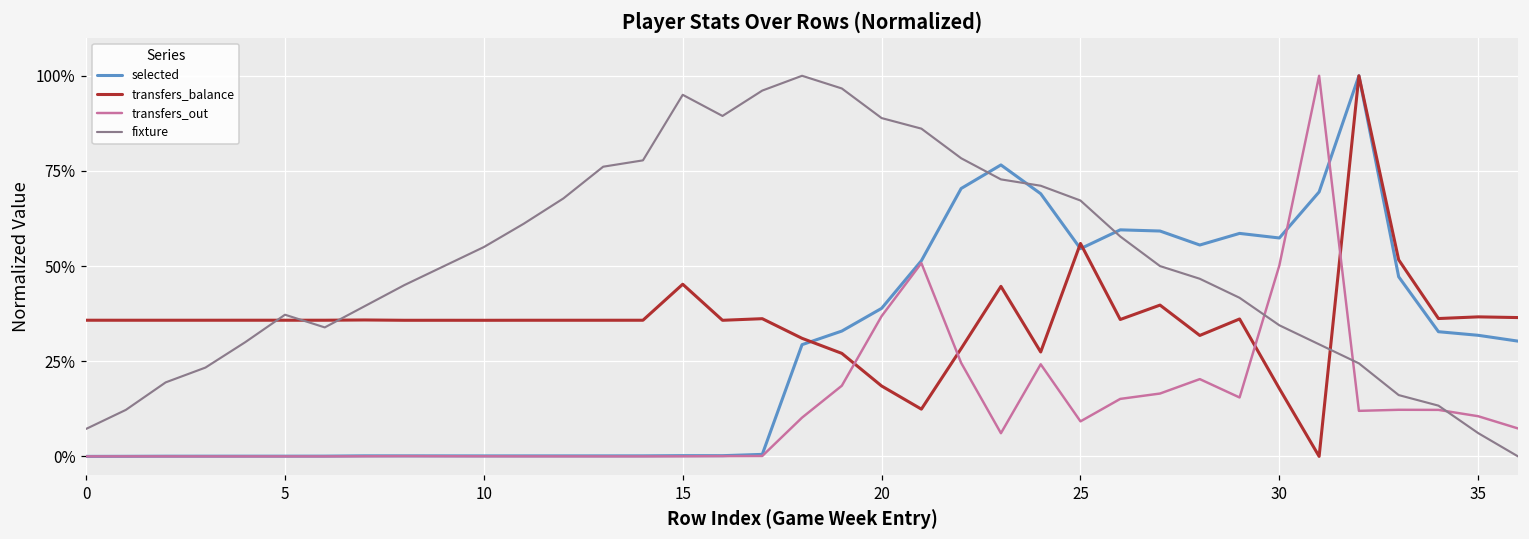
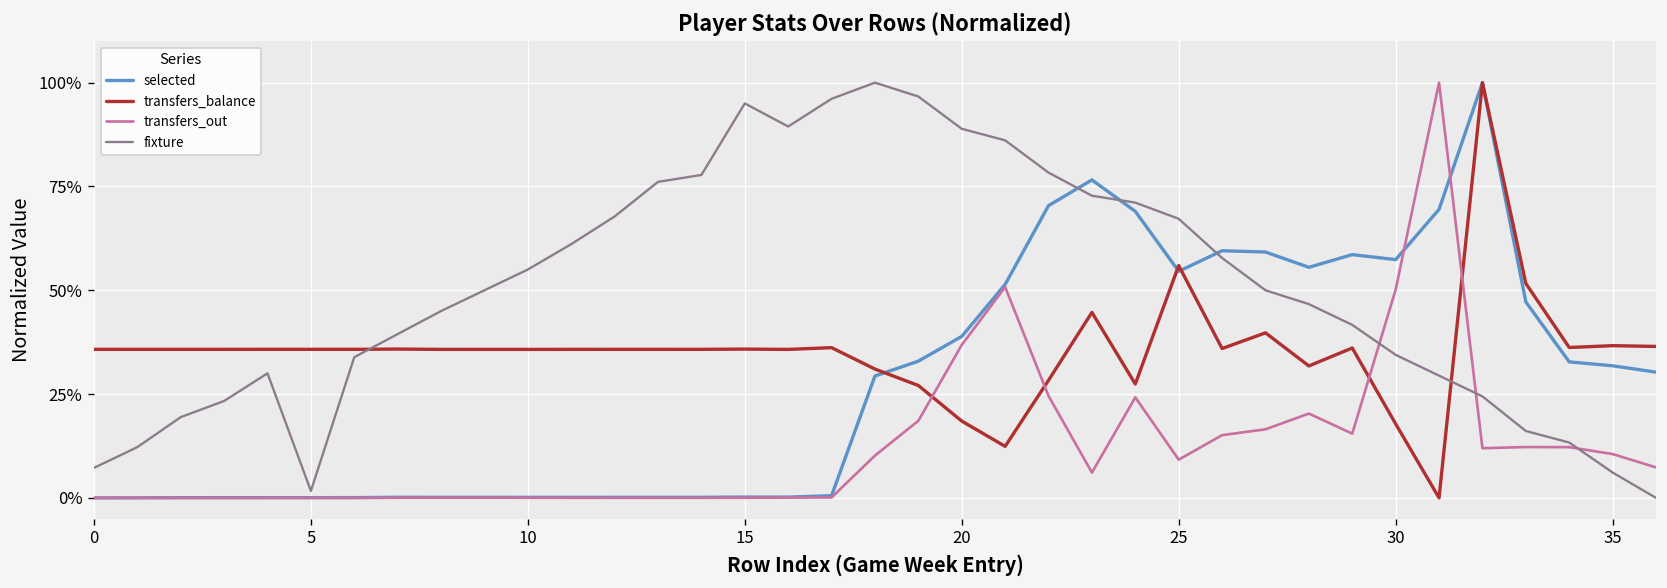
  {
    "selected": {
      "20": "39%",
      "25": "55%",
      "30": "57%",
      "35": "32%"
    },
    "transfers_balance": {
      "0": "36%",
      "5": "36%",
      "10": "36%",
-     "15": "45%",
+     "15": "36%",
      "20": "18%",
      "25": "56%",
      "30": "18%",
      "35": "37%"
    },
    "transfers_out": {
      "20": "37%",
      "25": "9%",
      "30": "50%",
      "35": "11%"
    },
    "fixture": {
      "0": "7%",
-     "5": "37%",
+     "5": "2%",
      "10": "55%",
      "15": "95%",
      "20": "89%",
      "25": "67%",
      "30": "34%",
      "35": "6%"
    }
  }
